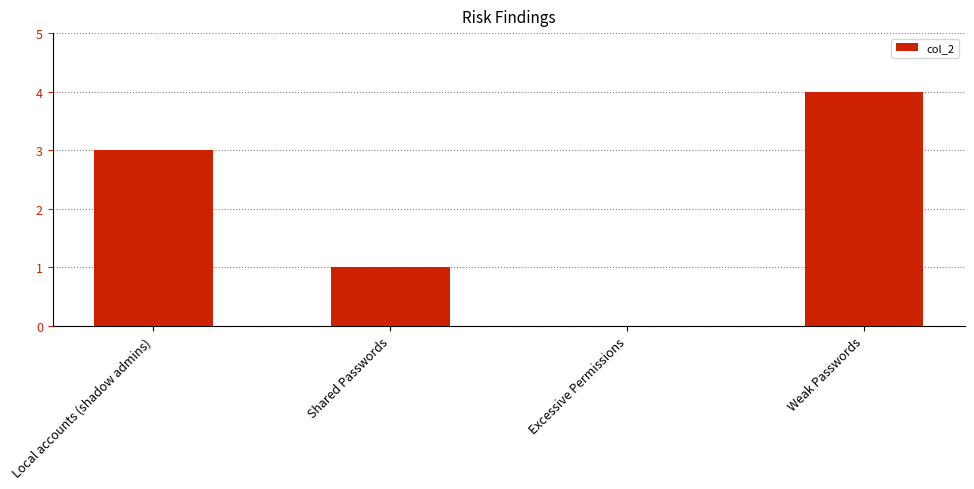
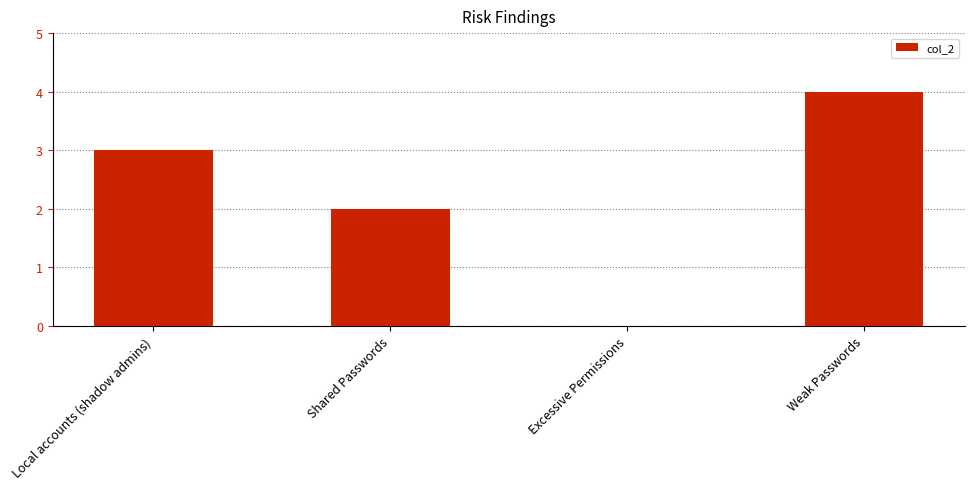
  {
    "Local accounts (shadow admins)": 3,
-   "Shared Passwords": 1,
+   "Shared Passwords": 2,
    "Excessive Permissions": 0,
    "Weak Passwords": 4
  }
